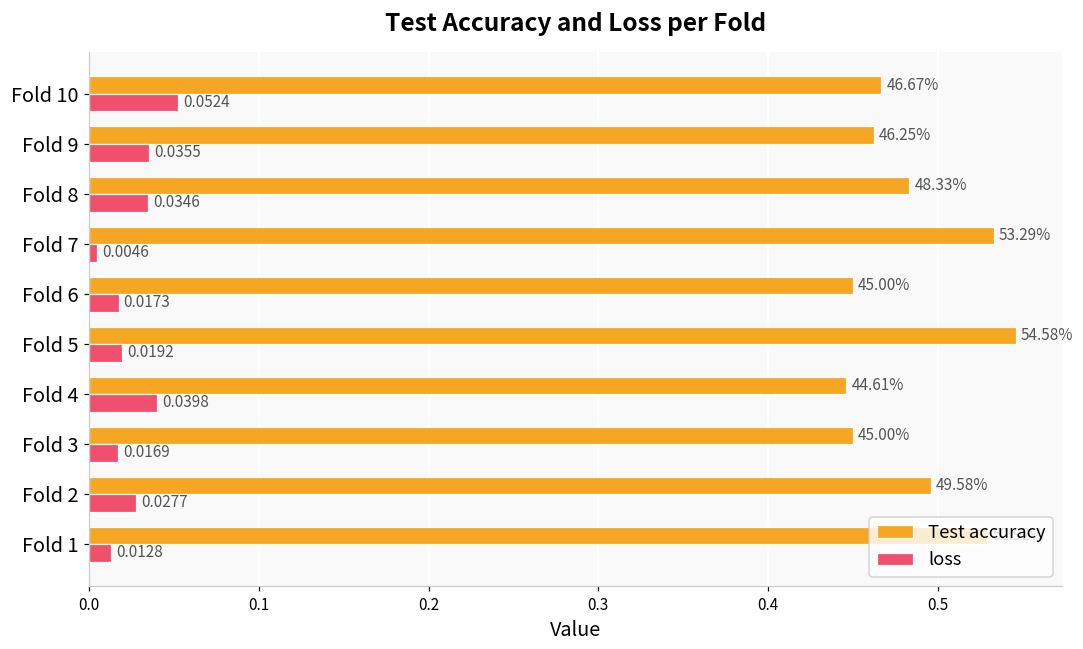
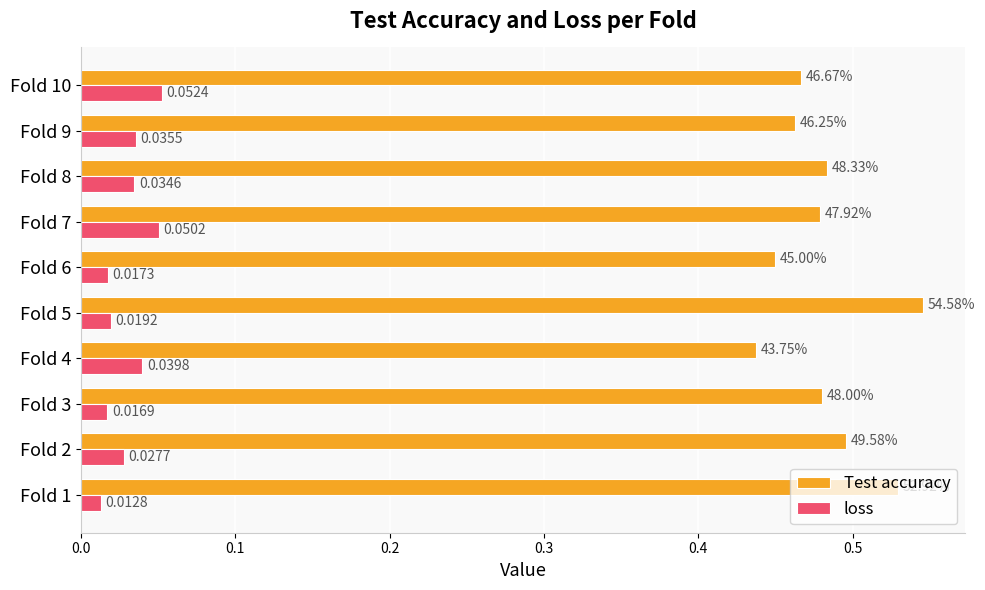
  {
    "Test accuracy": {
      "Fold 10": "46.67%",
      "Fold 9": "46.25%",
      "Fold 8": "48.33%",
-     "Fold 7": "53.29%",
+     "Fold 7": "47.92%",
      "Fold 6": "45.00%",
      "Fold 5": "54.58%",
-     "Fold 4": "44.61%",
-     "Fold 3": "45.00%",
+     "Fold 4": "43.75%",
+     "Fold 3": "48.00%",
      "Fold 2": "49.58%"
    },
    "loss": {
      "Fold 10": "0.0524",
      "Fold 9": "0.0355",
      "Fold 8": "0.0346",
-     "Fold 7": "0.0046",
+     "Fold 7": "0.0502",
      "Fold 6": "0.0173",
      "Fold 5": "0.0192",
      "Fold 4": "0.0398",
      "Fold 3": "0.0169",
      "Fold 2": "0.0277",
      "Fold 1": "0.0128"
    }
  }
